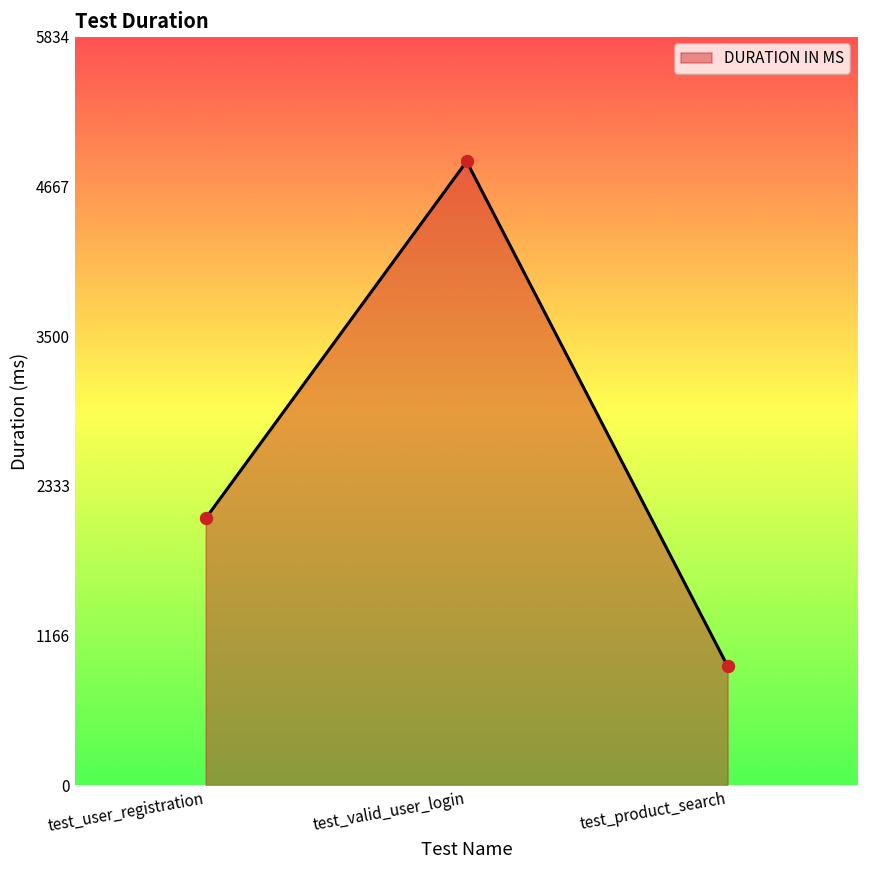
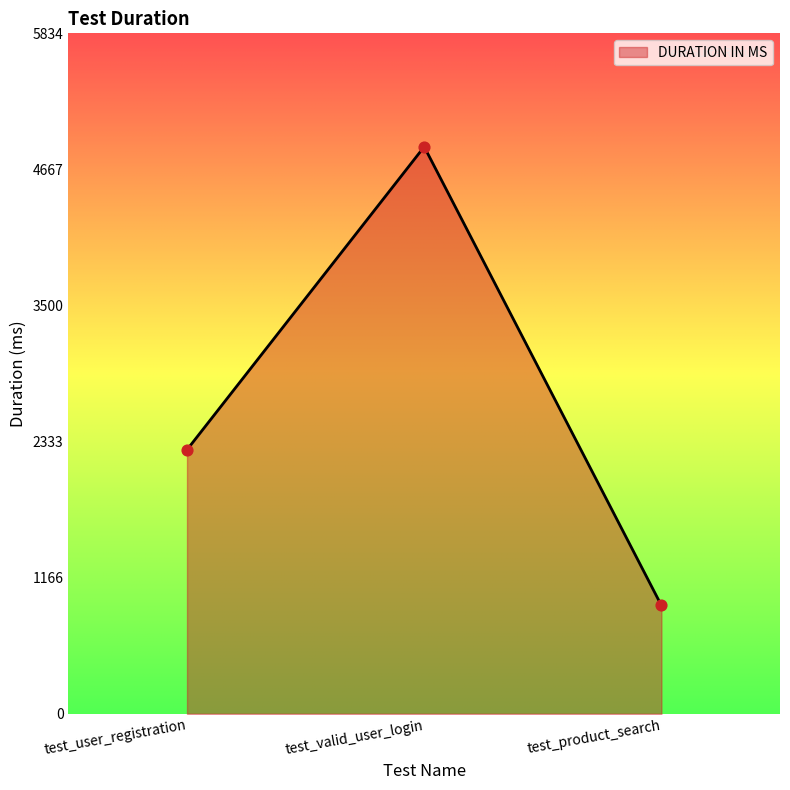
  {
-   "test_user_registration": 2080,
+   "test_user_registration": 2260,
    "test_valid_user_login": 4860,
    "test_product_search": 930
  }
